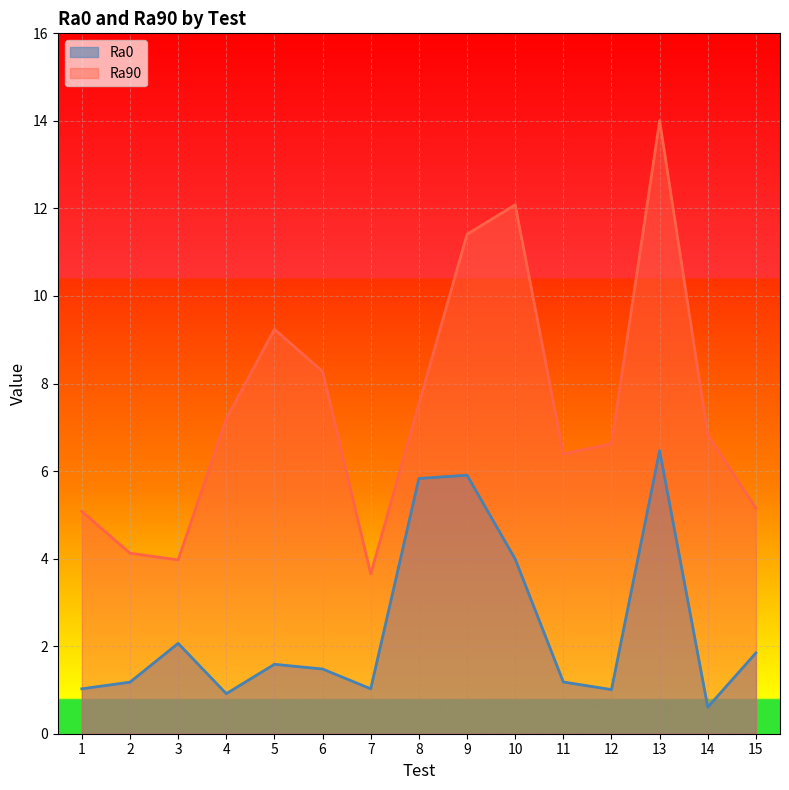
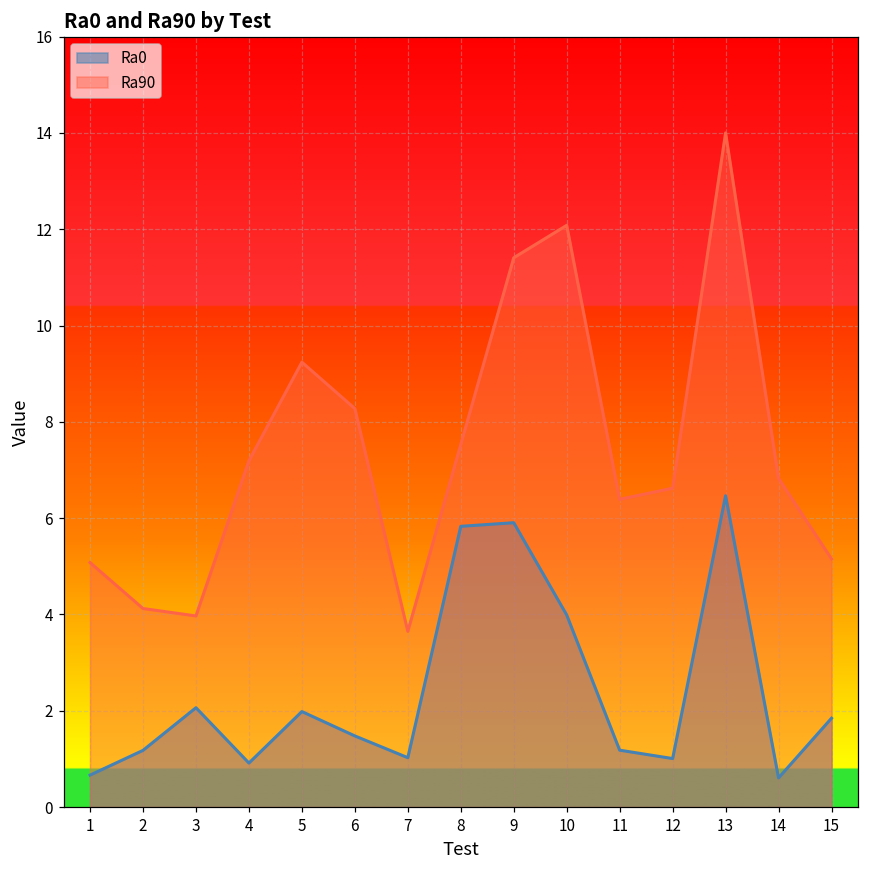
  {
    "Ra0": {
-     "1": 1.0,
+     "1": 0.7,
      "2": 1.2,
      "3": 2.1,
      "4": 0.9,
-     "5": 1.6,
+     "5": 2.0,
      "6": 1.5,
      "7": 1.0,
      "8": 5.8,
      "9": 5.9,
      "10": 4.0,
      "11": 1.2,
      "12": 1.0,
      "13": 6.5,
      "14": 0.6,
      "15": 1.8
    },
    "Ra90": {
      "1": 5.1,
      "2": 4.1,
      "3": 4.0,
      "4": 7.2,
      "5": 9.2,
      "6": 8.3,
      "7": 3.7,
      "8": 7.5,
      "9": 11.4,
      "10": 12.1,
      "11": 6.4,
      "12": 6.6,
      "13": 14.0,
      "14": 6.8,
      "15": 5.2
    }
  }
